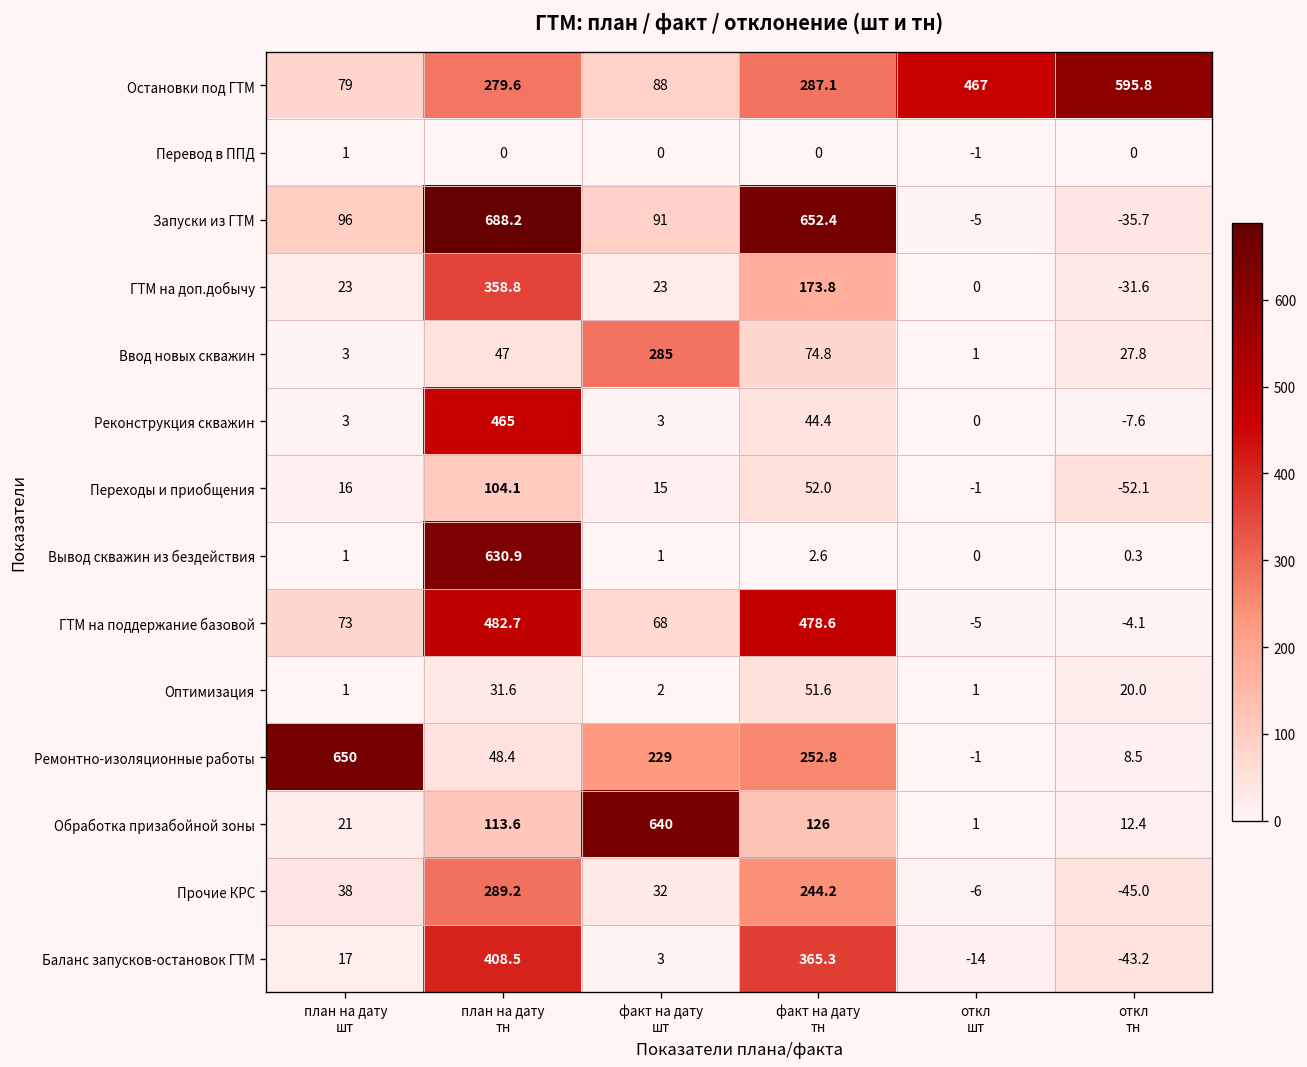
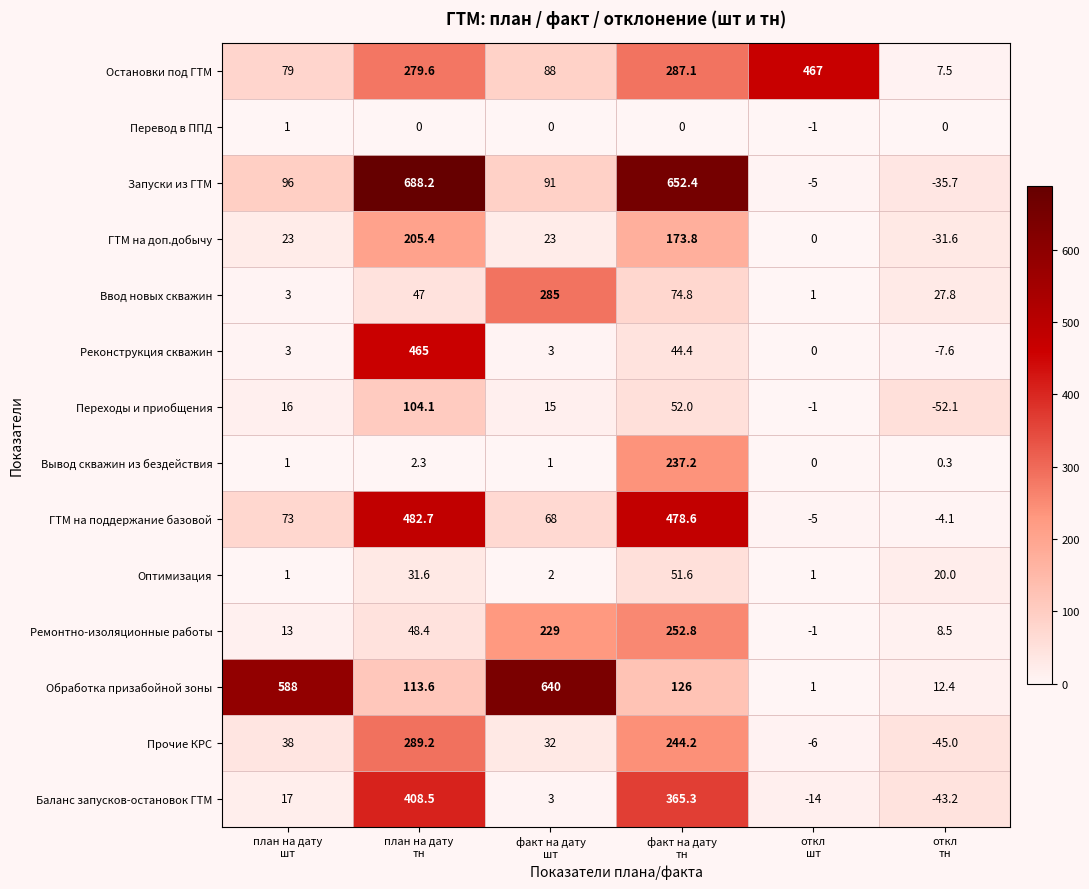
  {
    "Остановки под ГТМ": {
      "план на дату шт": 79,
      "план на дату тн": 279.6,
      "факт на дату шт": 88,
      "факт на дату тн": 287.1,
      "откл шт": 467,
-     "откл тн": 595.8
+     "откл тн": 7.5
    },
    "Перевод в ППД": {
      "план на дату шт": 1,
      "план на дату тн": 0,
      "факт на дату шт": 0,
      "факт на дату тн": 0,
      "откл шт": -1,
      "откл тн": 0
    },
    "Запуски из ГТМ": {
      "план на дату шт": 96,
      "план на дату тн": 688.2,
      "факт на дату шт": 91,
      "факт на дату тн": 652.4,
      "откл шт": -5,
      "откл тн": -35.7
    },
    "ГТМ на доп.добычу": {
      "план на дату шт": 23,
-     "план на дату тн": 358.8,
+     "план на дату тн": 205.4,
      "факт на дату шт": 23,
      "факт на дату тн": 173.8,
      "откл шт": 0,
      "откл тн": -31.6
    },
    "Ввод новых скважин": {
      "план на дату шт": 3,
      "план на дату тн": 47,
      "факт на дату шт": 285,
      "факт на дату тн": 74.8,
      "откл шт": 1,
      "откл тн": 27.8
    },
    "Реконструкция скважин": {
      "план на дату шт": 3,
      "план на дату тн": 465,
      "факт на дату шт": 3,
      "факт на дату тн": 44.4,
      "откл шт": 0,
      "откл тн": -7.6
    },
    "Переходы и приобщения": {
      "план на дату шт": 16,
      "план на дату тн": 104.1,
      "факт на дату шт": 15,
      "факт на дату тн": 52.0,
      "откл шт": -1,
      "откл тн": -52.1
    },
    "Вывод скважин из бездействия": {
      "план на дату шт": 1,
-     "план на дату тн": 630.9,
+     "план на дату тн": 2.3,
      "факт на дату шт": 1,
-     "факт на дату тн": 2.6,
+     "факт на дату тн": 237.2,
      "откл шт": 0,
      "откл тн": 0.3
    },
    "ГТМ на поддержание базовой": {
      "план на дату шт": 73,
      "план на дату тн": 482.7,
      "факт на дату шт": 68,
      "факт на дату тн": 478.6,
      "откл шт": -5,
      "откл тн": -4.1
    },
    "Оптимизация": {
      "план на дату шт": 1,
      "план на дату тн": 31.6,
      "факт на дату шт": 2,
      "факт на дату тн": 51.6,
      "откл шт": 1,
      "откл тн": 20.0
    },
    "Ремонтно-изоляционные работы": {
-     "план на дату шт": 650,
+     "план на дату шт": 13,
      "план на дату тн": 48.4,
      "факт на дату шт": 229,
      "факт на дату тн": 252.8,
      "откл шт": -1,
      "откл тн": 8.5
    },
    "Обработка призабойной зоны": {
-     "план на дату шт": 21,
+     "план на дату шт": 588,
      "план на дату тн": 113.6,
      "факт на дату шт": 640,
      "факт на дату тн": 126,
      "откл шт": 1,
      "откл тн": 12.4
    },
    "Прочие КРС": {
      "план на дату шт": 38,
      "план на дату тн": 289.2,
      "факт на дату шт": 32,
      "факт на дату тн": 244.2,
      "откл шт": -6,
      "откл тн": -45.0
    },
    "Баланс запусков-остановок ГТМ": {
      "план на дату шт": 17,
      "план на дату тн": 408.5,
      "факт на дату шт": 3,
      "факт на дату тн": 365.3,
      "откл шт": -14,
      "откл тн": -43.2
    }
  }
